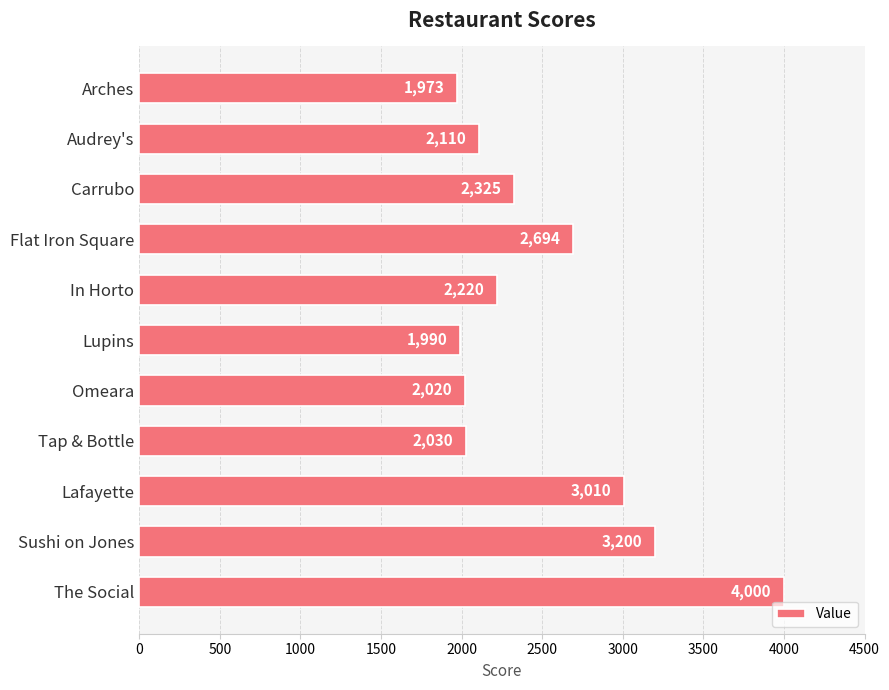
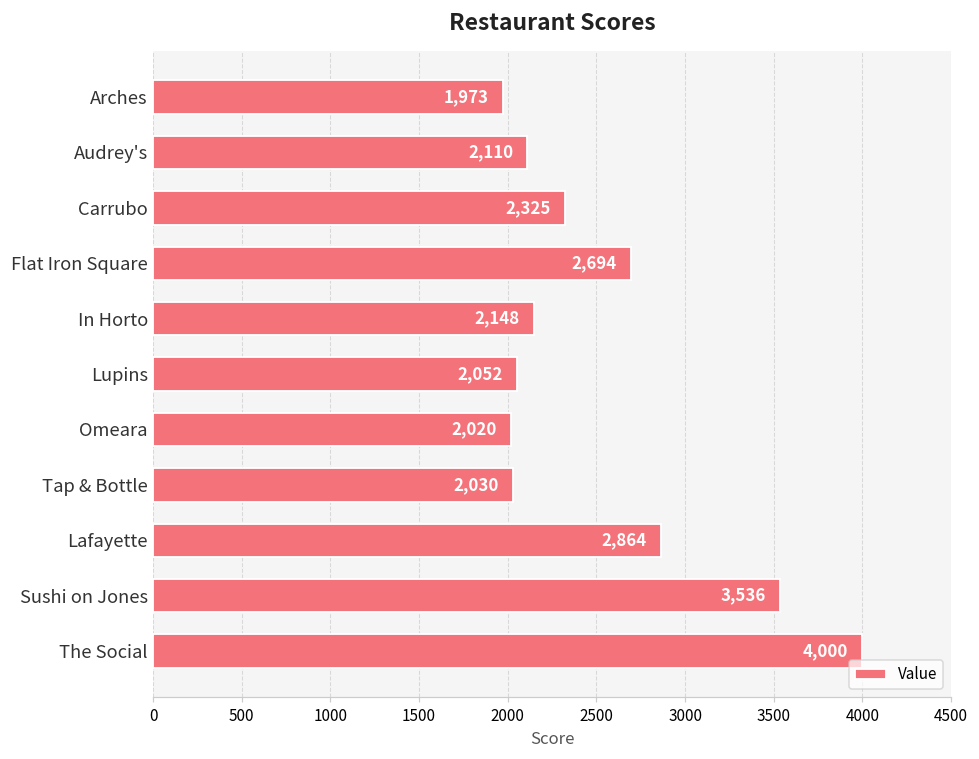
  {
    "Arches": "1,973",
    "Audrey's": "2,110",
    "Carrubo": "2,325",
    "Flat Iron Square": "2,694",
-   "In Horto": "2,220",
-   "Lupins": "1,990",
+   "In Horto": "2,148",
+   "Lupins": "2,052",
    "Omeara": "2,020",
    "Tap & Bottle": "2,030",
-   "Lafayette": "3,010",
-   "Sushi on Jones": "3,200",
+   "Lafayette": "2,864",
+   "Sushi on Jones": "3,536",
    "The Social": "4,000"
  }
